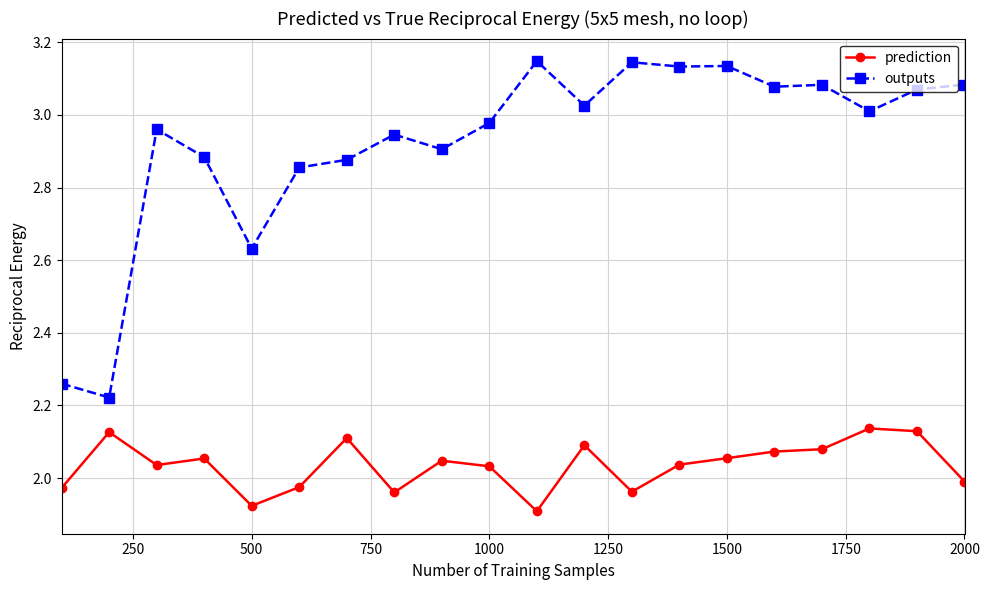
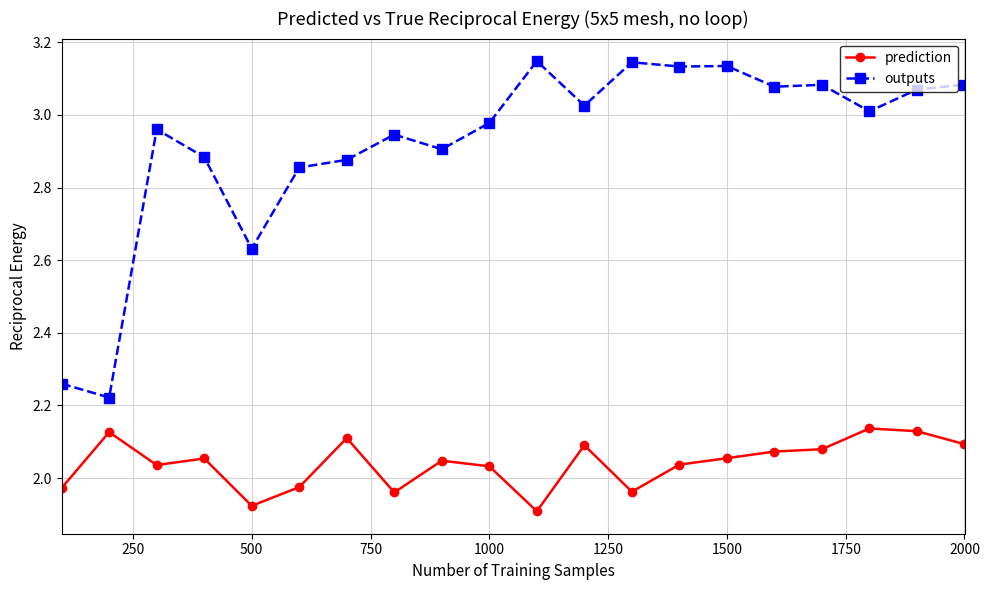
  {
    "prediction": {
      "500": 1.92,
      "1000": 2.03,
      "1500": 2.05,
-     "2000": 1.99
+     "2000": 2.09
    },
    "outputs": {
      "500": 2.63,
      "1000": 2.98,
      "1500": 3.13,
      "2000": 3.08
    }
  }
